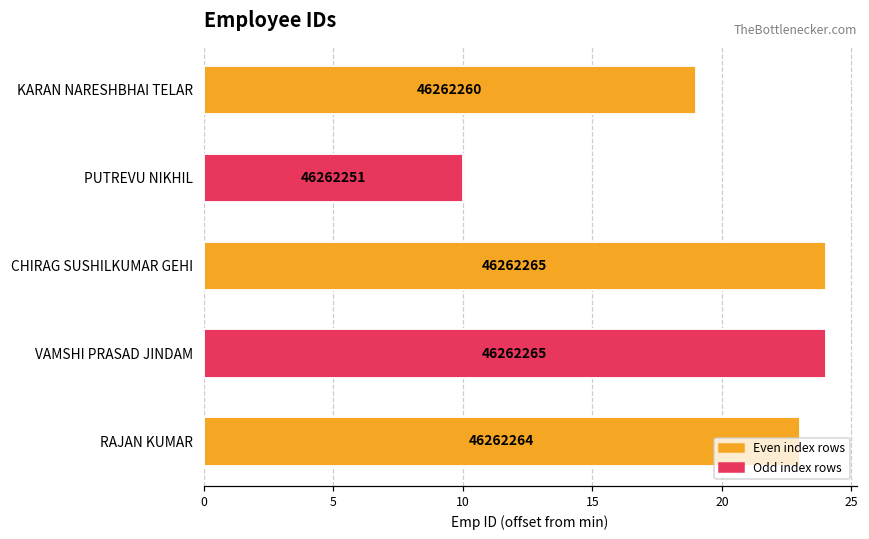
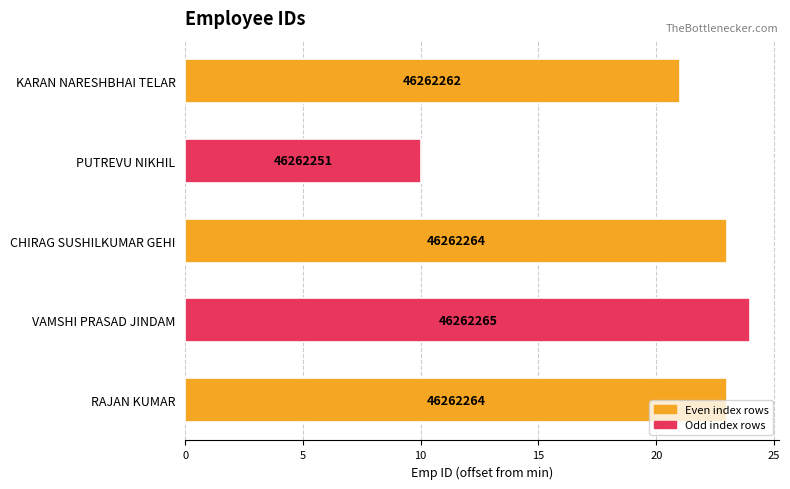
  {
-   "KARAN NARESHBHAI TELAR": 46262260,
-   "CHIRAG SUSHILKUMAR GEHI": 46262265
+   "KARAN NARESHBHAI TELAR": 46262262,
+   "CHIRAG SUSHILKUMAR GEHI": 46262264
  }
